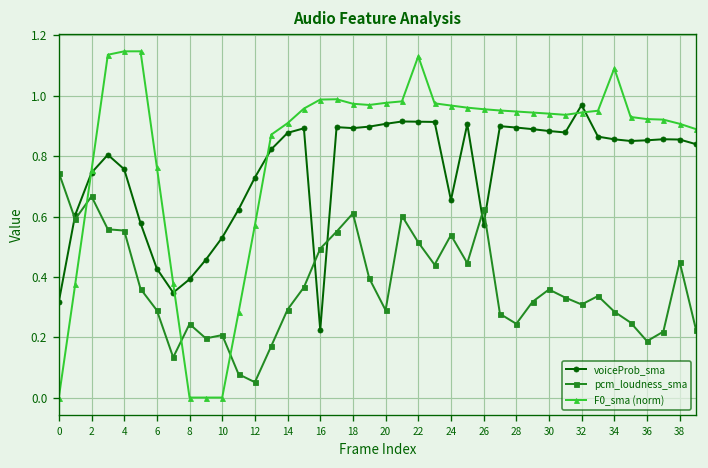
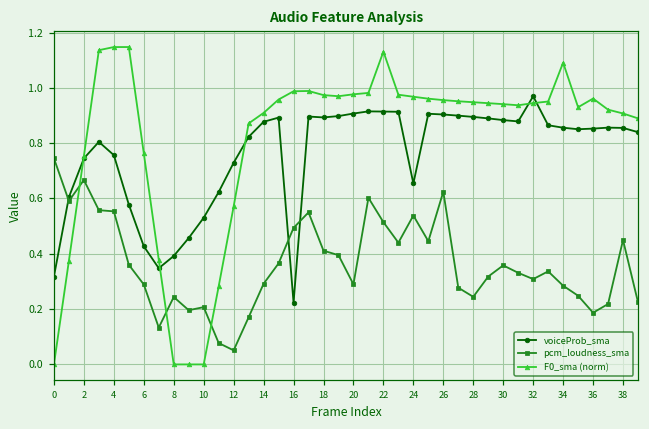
  {
    "voiceProb_sma": {
      "0": 0.32,
      "4": 0.76,
      "6": 0.43,
      "8": 0.39,
      "10": 0.53,
      "12": 0.73,
      "14": 0.88,
      "16": 0.22,
      "18": 0.89,
      "20": 0.91,
      "22": 0.91,
      "24": 0.65,
-     "26": 0.57,
+     "26": 0.90,
      "28": 0.89,
      "30": 0.88,
      "32": 0.97,
      "34": 0.86,
      "36": 0.85,
      "38": 0.86
    },
    "pcm_loudness_sma": {
      "0": 0.75,
      "2": 0.67,
      "4": 0.55,
      "6": 0.29,
      "8": 0.24,
      "10": 0.21,
      "12": 0.05,
      "14": 0.29,
      "16": 0.49,
-     "18": 0.61,
+     "18": 0.41,
      "20": 0.29,
      "22": 0.51,
      "24": 0.54,
      "26": 0.62,
      "28": 0.24,
      "30": 0.36,
      "32": 0.31,
      "34": 0.28,
      "36": 0.19,
      "38": 0.45
    },
    "F0_sma (norm)": {
      "0": 0.00,
      "4": 1.15,
      "6": 0.76,
      "8": 0.00,
      "10": 0.00,
      "12": 0.57,
      "14": 0.91,
      "16": 0.99,
      "18": 0.97,
      "20": 0.98,
      "22": 1.13,
      "24": 0.97,
      "26": 0.96,
      "28": 0.95,
      "30": 0.94,
      "32": 0.94,
      "34": 1.09,
-     "36": 0.92,
+     "36": 0.96,
      "38": 0.91
    }
  }
